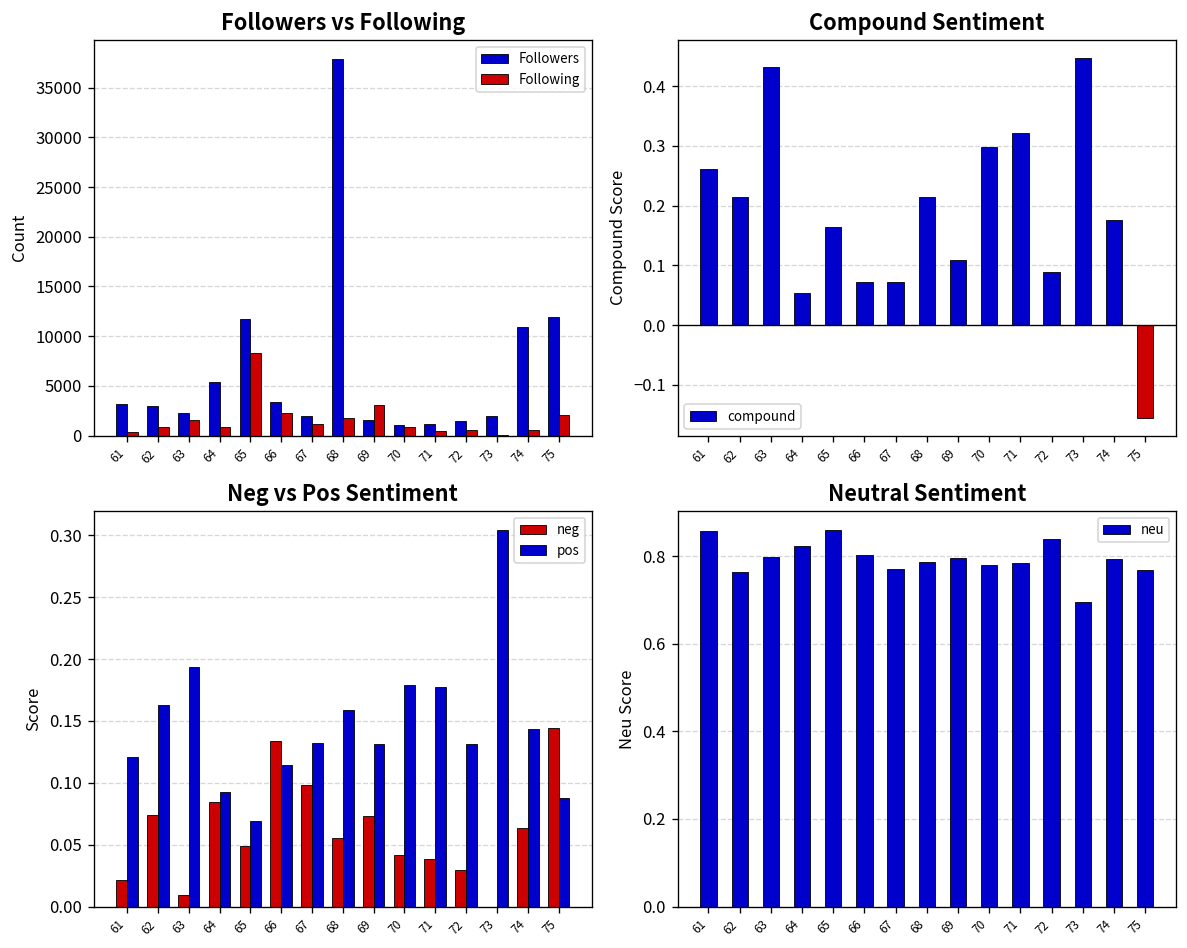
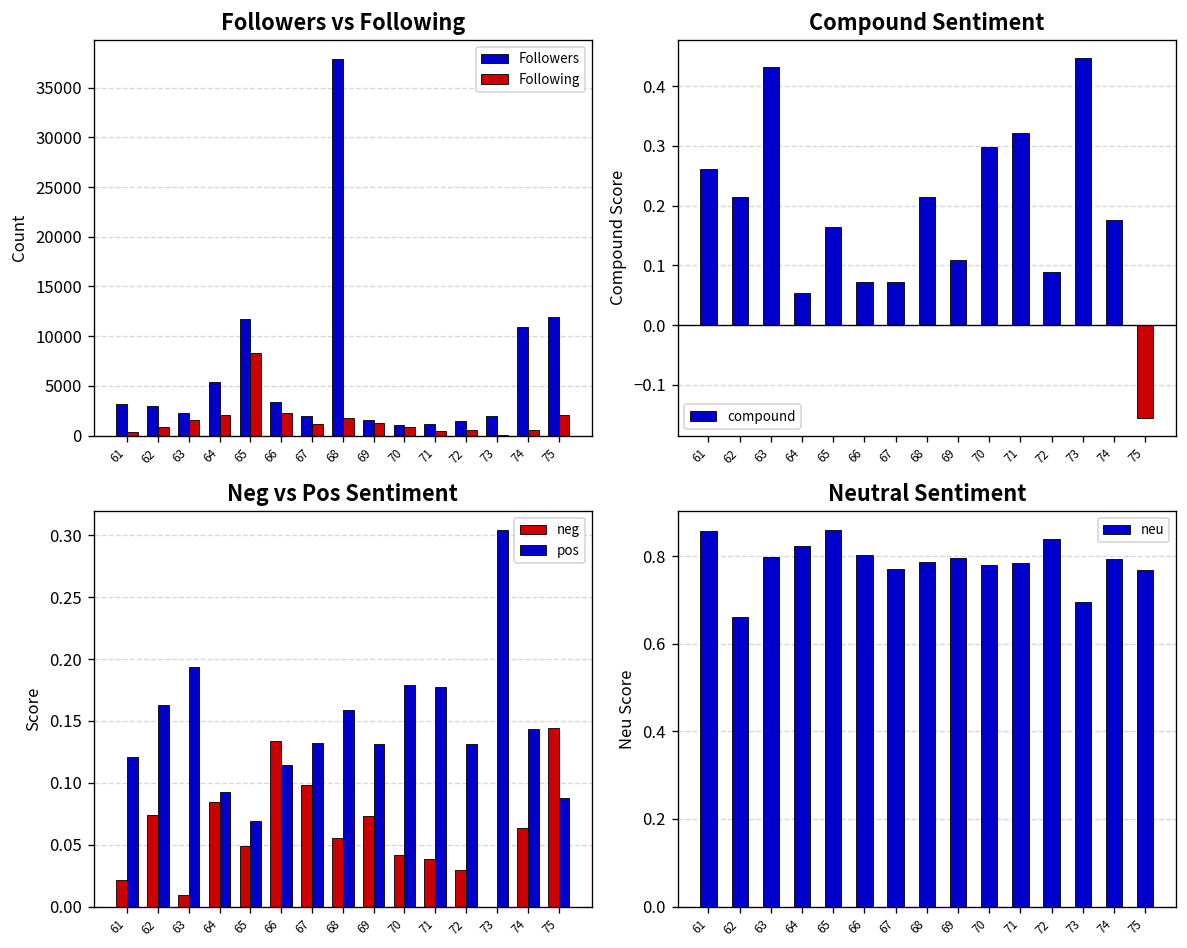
  {
    "Followers vs Following": {
      "Followers": {
        "61": 3000,
        "62": 3000,
        "63": 2000,
        "64": 5000,
        "65": 12000,
        "66": 3000,
        "67": 2000,
        "68": 38000,
        "69": 2000,
        "70": 1000,
        "71": 1000,
        "72": 1000,
        "73": 2000,
        "74": 11000,
        "75": 12000
      },
      "Following": {
        "61": 0,
        "62": 1000,
        "63": 2000,
-       "64": 1000,
+       "64": 2000,
        "65": 8000,
        "66": 2000,
        "67": 1000,
        "68": 2000,
-       "69": 3000,
+       "69": 1000,
        "70": 1000,
        "71": 0,
        "72": 1000,
        "74": 1000,
        "75": 2000
      }
    },
    "Compound Sentiment": {
      "61": 0.26,
      "62": 0.21,
      "63": 0.43,
      "64": 0.05,
      "65": 0.16,
      "66": 0.07,
      "67": 0.07,
      "68": 0.22,
      "69": 0.11,
      "70": 0.30,
      "71": 0.32,
      "72": 0.09,
      "73": 0.45,
      "74": 0.18,
      "75": -0.15
    },
    "Neg vs Pos Sentiment": {
      "neg": {
        "61": 0.021,
        "62": 0.074,
        "63": 0.010,
        "64": 0.085,
        "65": 0.049,
        "66": 0.134,
        "67": 0.098,
        "68": 0.055,
        "69": 0.073,
        "70": 0.041,
        "71": 0.038,
        "72": 0.029,
        "73": 0.000,
        "74": 0.064,
        "75": 0.145
      },
      "pos": {
        "61": 0.121,
        "62": 0.163,
        "63": 0.194,
        "64": 0.092,
        "65": 0.069,
        "66": 0.115,
        "67": 0.132,
        "68": 0.159,
        "69": 0.131,
        "70": 0.179,
        "71": 0.178,
        "72": 0.131,
        "73": 0.305,
        "74": 0.143,
        "75": 0.088
      }
    },
    "Neutral Sentiment": {
      "61": 0.86,
-     "62": 0.76,
+     "62": 0.66,
      "63": 0.80,
      "64": 0.82,
      "65": 0.86,
      "66": 0.80,
      "67": 0.77,
      "68": 0.79,
      "69": 0.80,
      "70": 0.78,
      "71": 0.78,
      "72": 0.84,
      "73": 0.70,
      "74": 0.79,
      "75": 0.77
    }
  }
